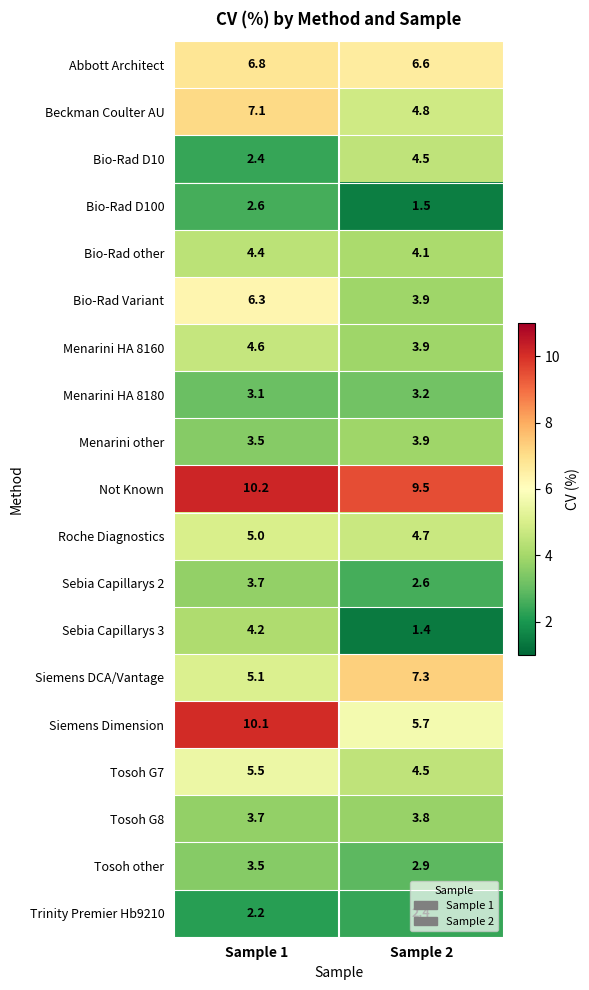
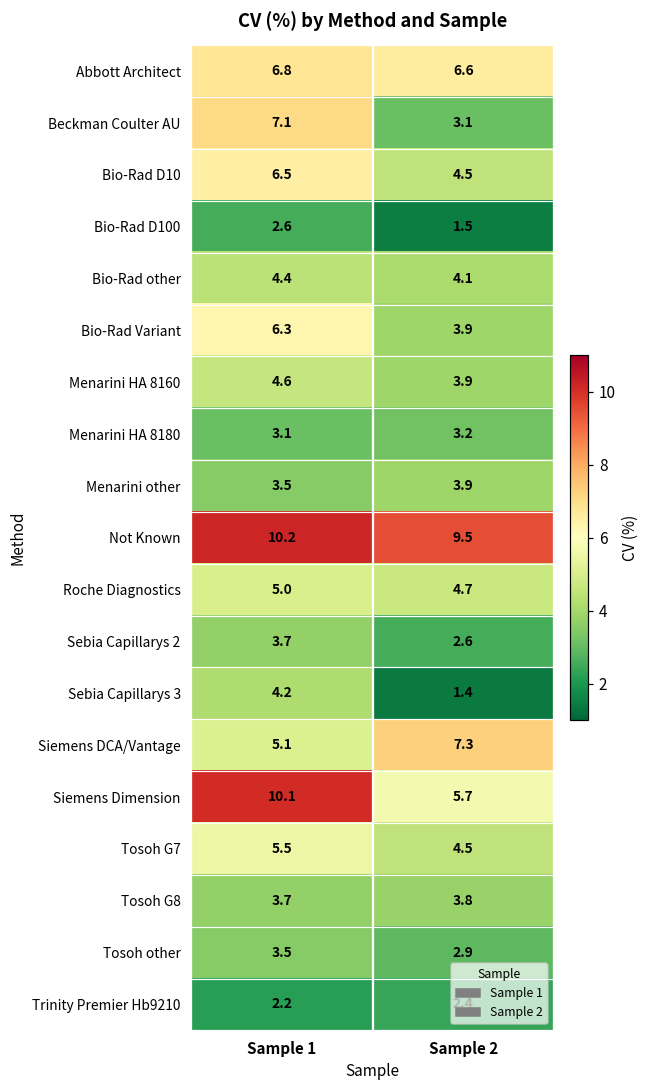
  {
    "Abbott Architect": {
      "Sample 1": 6.8,
      "Sample 2": 6.6
    },
    "Beckman Coulter AU": {
      "Sample 1": 7.1,
-     "Sample 2": 4.8
+     "Sample 2": 3.1
    },
    "Bio-Rad D10": {
-     "Sample 1": 2.4,
+     "Sample 1": 6.5,
      "Sample 2": 4.5
    },
    "Bio-Rad D100": {
      "Sample 1": 2.6,
      "Sample 2": 1.5
    },
    "Bio-Rad other": {
      "Sample 1": 4.4,
      "Sample 2": 4.1
    },
    "Bio-Rad Variant": {
      "Sample 1": 6.3,
      "Sample 2": 3.9
    },
    "Menarini HA 8160": {
      "Sample 1": 4.6,
      "Sample 2": 3.9
    },
    "Menarini HA 8180": {
      "Sample 1": 3.1,
      "Sample 2": 3.2
    },
    "Menarini other": {
      "Sample 1": 3.5,
      "Sample 2": 3.9
    },
    "Not Known": {
      "Sample 1": 10.2,
      "Sample 2": 9.5
    },
    "Roche Diagnostics": {
      "Sample 1": 5.0,
      "Sample 2": 4.7
    },
    "Sebia Capillarys 2": {
      "Sample 1": 3.7,
      "Sample 2": 2.6
    },
    "Sebia Capillarys 3": {
      "Sample 1": 4.2,
      "Sample 2": 1.4
    },
    "Siemens DCA/Vantage": {
      "Sample 1": 5.1,
      "Sample 2": 7.3
    },
    "Siemens Dimension": {
      "Sample 1": 10.1,
      "Sample 2": 5.7
    },
    "Tosoh G7": {
      "Sample 1": 5.5,
      "Sample 2": 4.5
    },
    "Tosoh G8": {
      "Sample 1": 3.7,
      "Sample 2": 3.8
    },
    "Tosoh other": {
      "Sample 1": 3.5,
      "Sample 2": 2.9
    },
    "Trinity Premier Hb9210": {
      "Sample 1": 2.2
    }
  }
